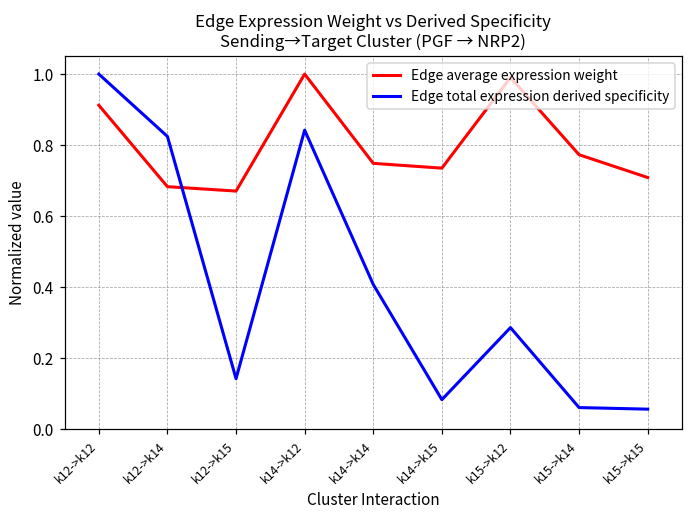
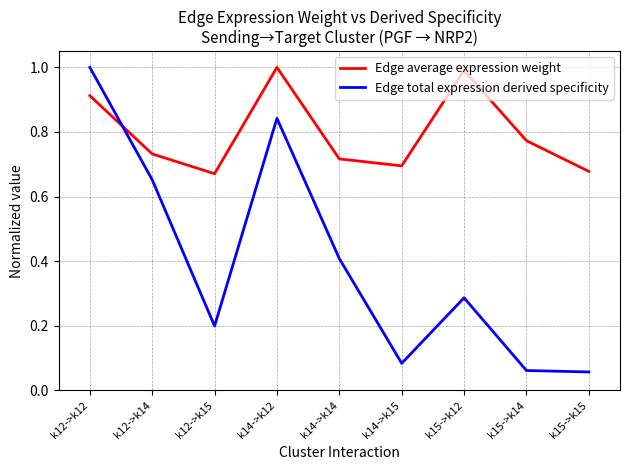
  {
    "Edge average expression weight": {
      "k12->k12": 0.91,
-     "k12->k14": 0.68,
+     "k12->k14": 0.73,
      "k12->k15": 0.67,
      "k14->k12": 1.00,
-     "k14->k14": 0.75,
-     "k14->k15": 0.74,
+     "k14->k14": 0.72,
+     "k14->k15": 0.70,
      "k15->k14": 0.77,
-     "k15->k15": 0.71
+     "k15->k15": 0.68
    },
    "Edge total expression derived specificity": {
      "k12->k12": 1.00,
-     "k12->k14": 0.82,
-     "k12->k15": 0.14,
+     "k12->k14": 0.65,
+     "k12->k15": 0.20,
      "k14->k12": 0.84,
      "k14->k14": 0.41,
      "k14->k15": 0.08,
      "k15->k12": 0.29,
      "k15->k14": 0.06,
      "k15->k15": 0.06
    }
  }
